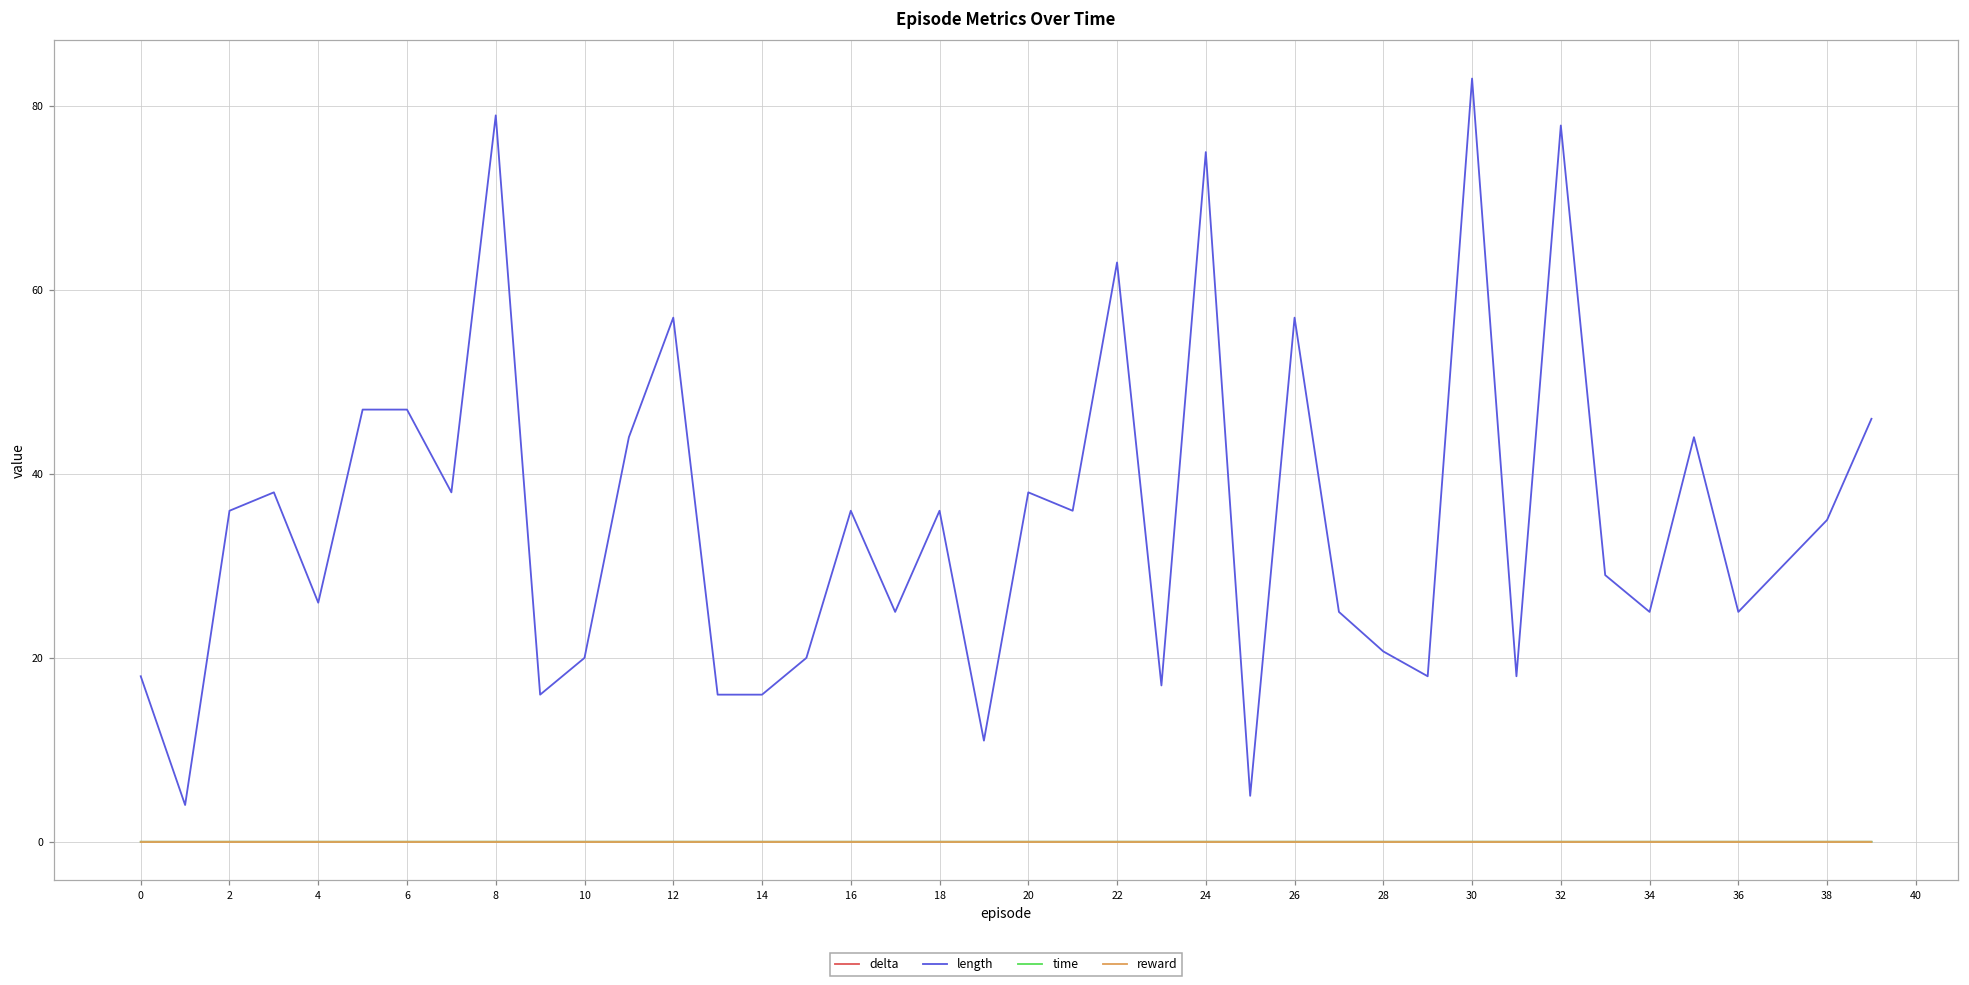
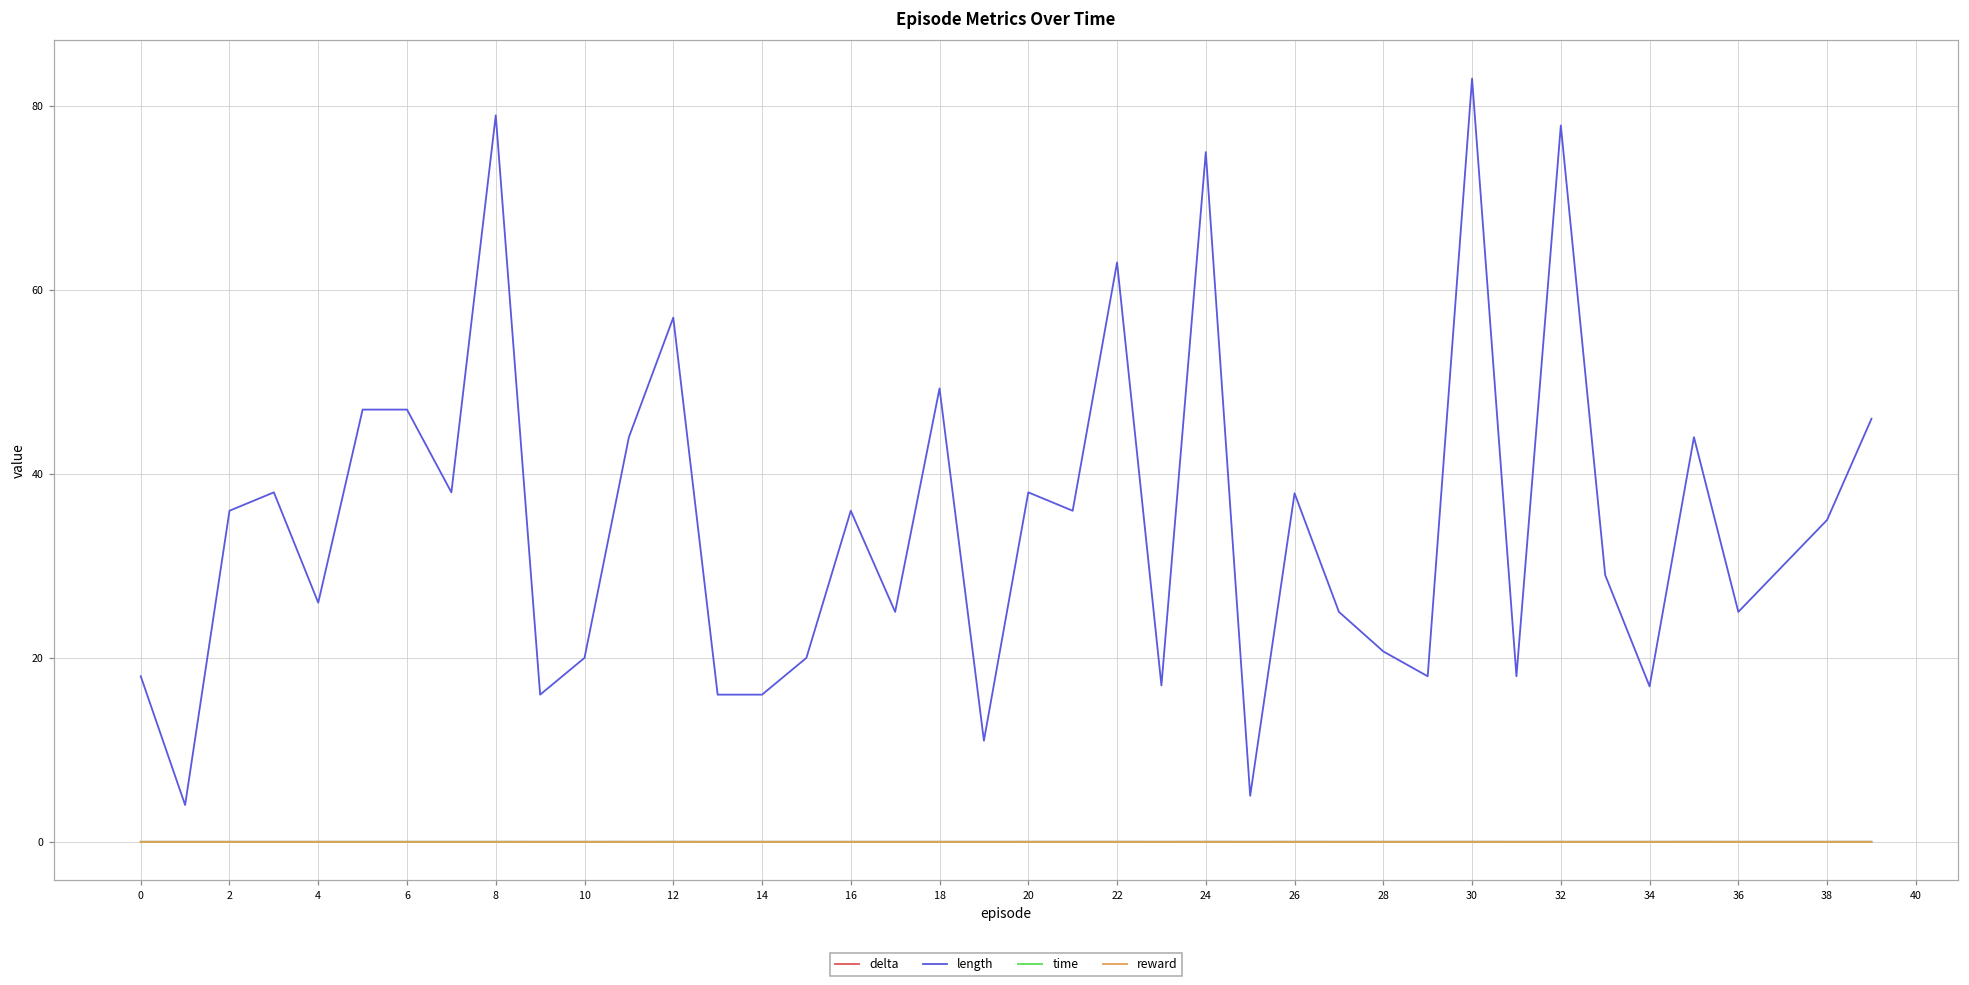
  {
    "reward": {
      "0": 0,
      "2": 0,
      "4": 0,
      "6": 0,
      "8": 0,
      "10": 0,
      "12": 0,
      "14": 0,
      "16": 0,
      "18": 0,
      "20": 0,
      "22": 0,
      "24": 0,
      "26": 0,
      "28": 0,
      "30": 0,
      "32": 0,
      "34": 0,
      "36": 0,
      "38": 0
    },
    "length": {
      "0": 18,
      "2": 36,
      "4": 26,
      "6": 47,
      "8": 79,
      "10": 20,
      "12": 57,
      "14": 16,
      "16": 36,
-     "18": 36,
+     "18": 49,
      "20": 38,
      "22": 63,
      "24": 75,
-     "26": 57,
+     "26": 38,
      "28": 21,
      "30": 83,
      "32": 78,
-     "34": 25,
+     "34": 17,
      "36": 25,
      "38": 35
    }
  }
